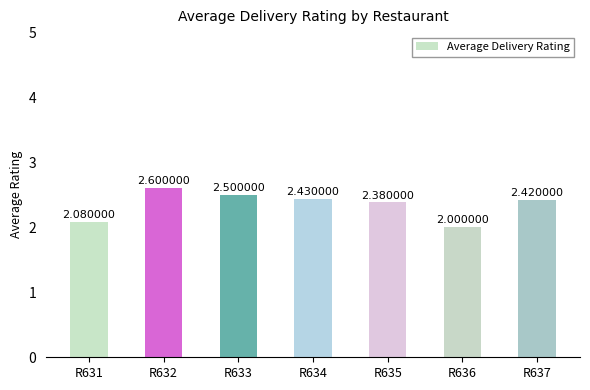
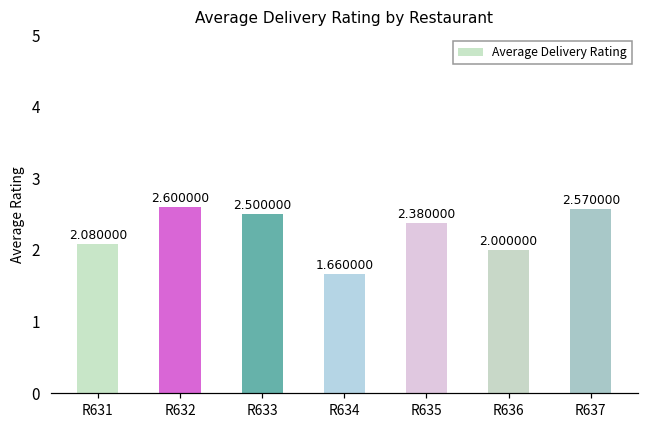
  {
    "R631": 2.080000,
    "R632": 2.600000,
    "R633": 2.500000,
-   "R634": 2.430000,
+   "R634": 1.660000,
    "R635": 2.380000,
    "R636": 2.000000,
-   "R637": 2.420000
+   "R637": 2.570000
  }
